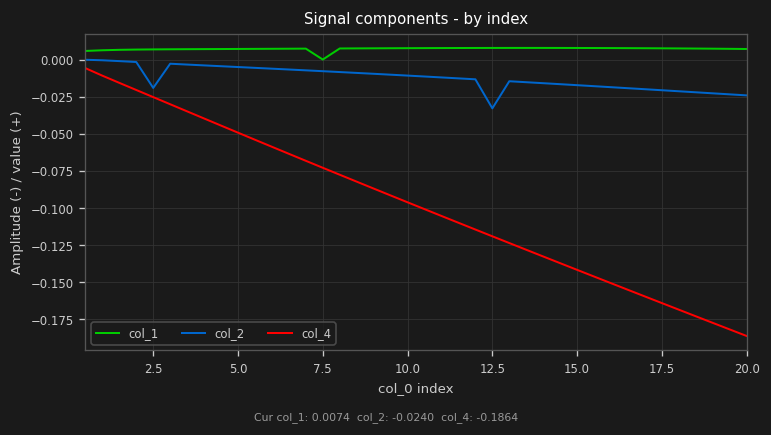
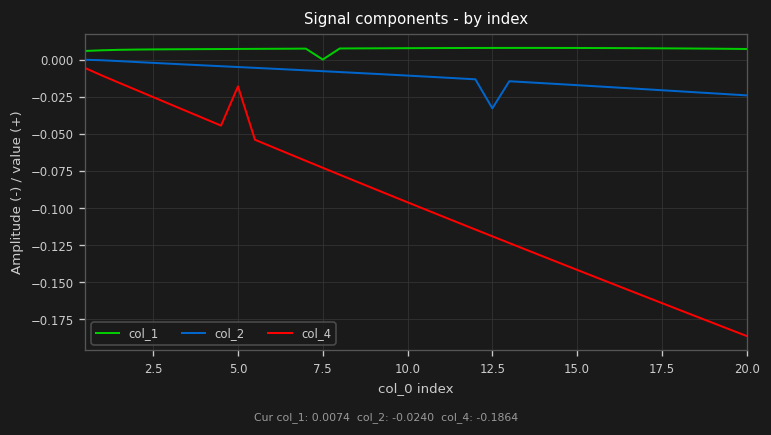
  {
    "col_1": {
      "2.5": 0.007,
      "5.0": 0.007,
      "7.5": 0.000,
      "10.0": 0.008,
      "12.5": 0.008,
      "15.0": 0.008,
      "17.5": 0.008,
      "20.0": 0.007
    },
    "col_2": {
-     "2.5": -0.019,
+     "2.5": -0.002,
      "5.0": -0.005,
      "7.5": -0.008,
      "10.0": -0.011,
      "12.5": -0.033,
      "15.0": -0.017,
      "17.5": -0.020,
      "20.0": -0.024
    },
    "col_4": {
      "2.5": -0.025,
-     "5.0": -0.049,
+     "5.0": -0.018,
      "7.5": -0.073,
      "10.0": -0.096,
      "12.5": -0.119,
      "15.0": -0.142,
      "17.5": -0.164,
      "20.0": -0.186
    }
  }
